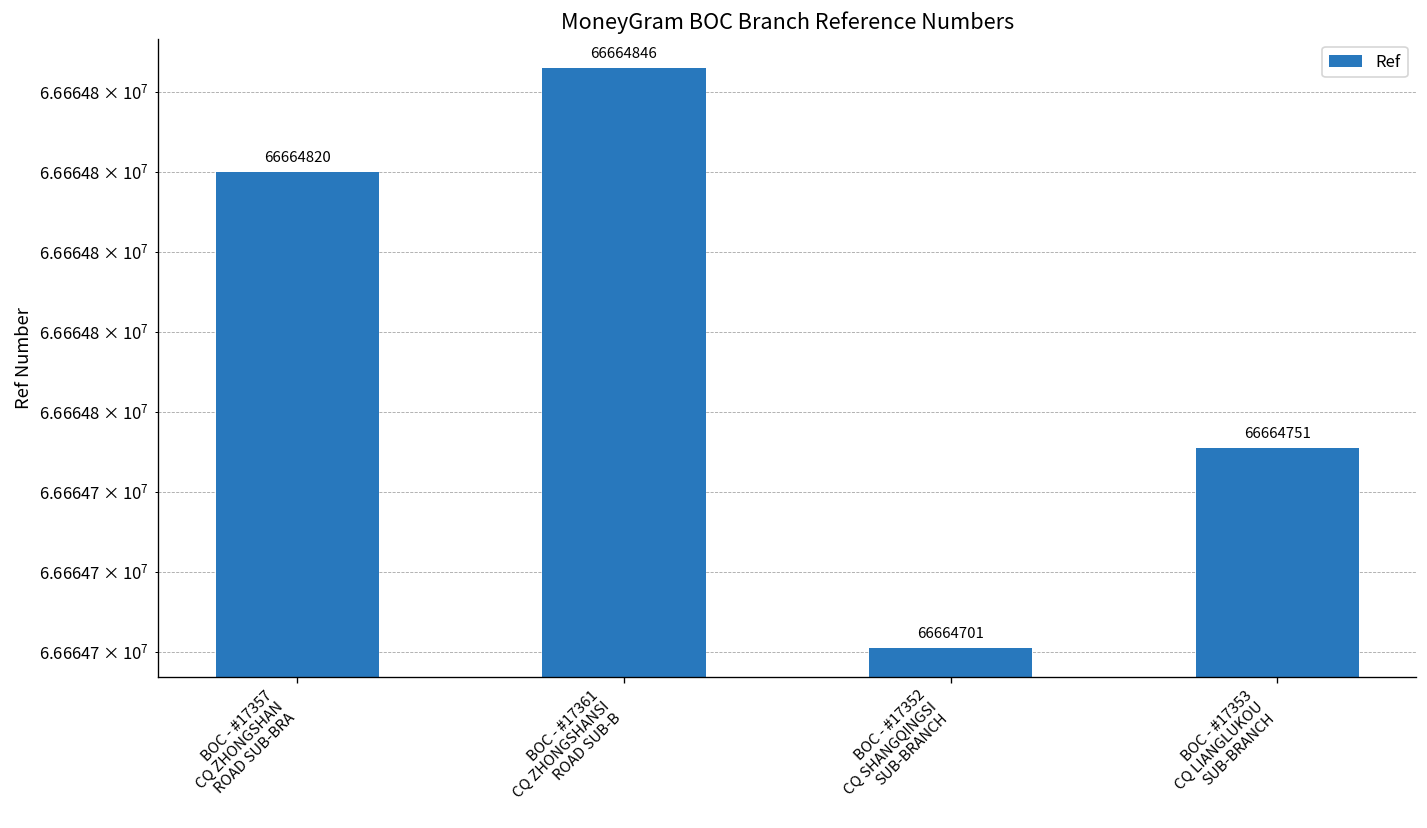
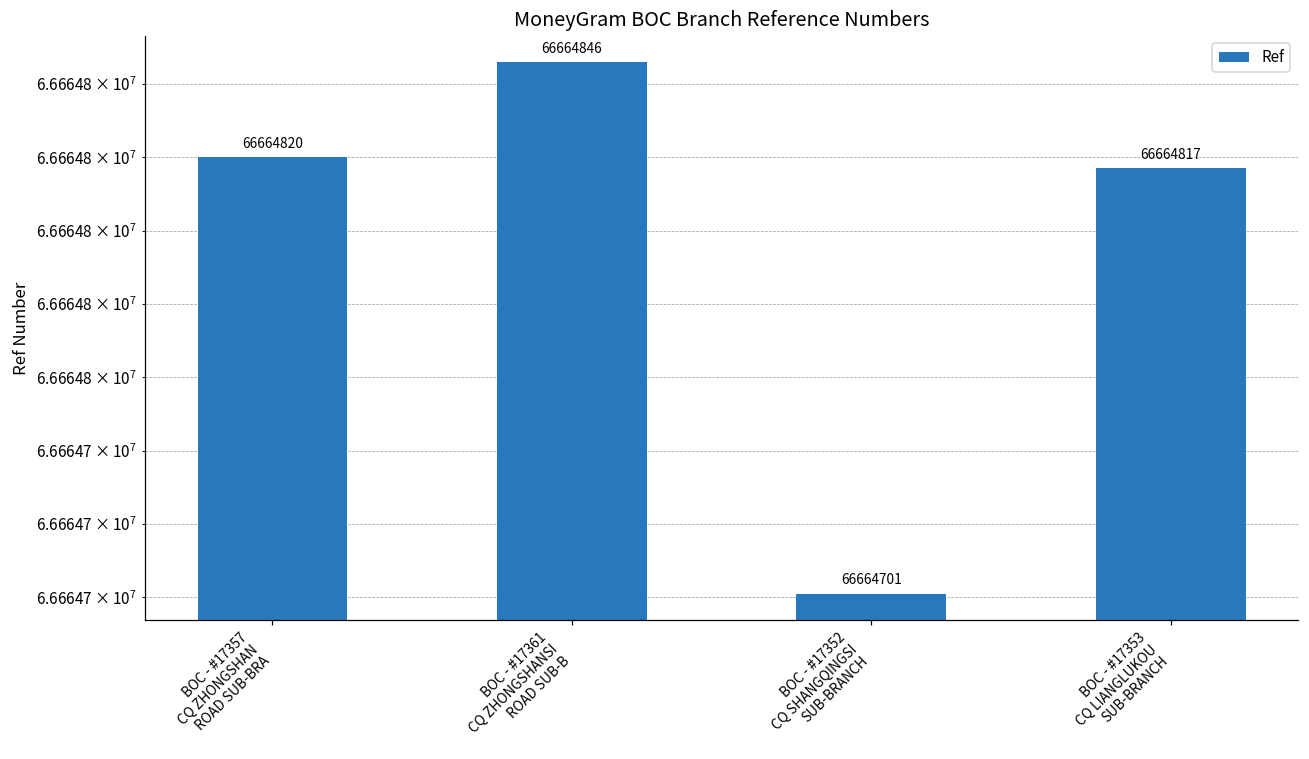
  {
    "BOC - #17357 CQ ZHONGSHAN ROAD SUB-BRA": 66664820,
    "BOC - #17361 CQ ZHONGSHANSI ROAD SUB-B": 66664846,
    "BOC - #17352 CQ SHANGQINGSI SUB-BRANCH": 66664701,
-   "BOC - #17353 CQ LIANGLUKOU SUB-BRANCH": 66664751
+   "BOC - #17353 CQ LIANGLUKOU SUB-BRANCH": 66664817
  }
